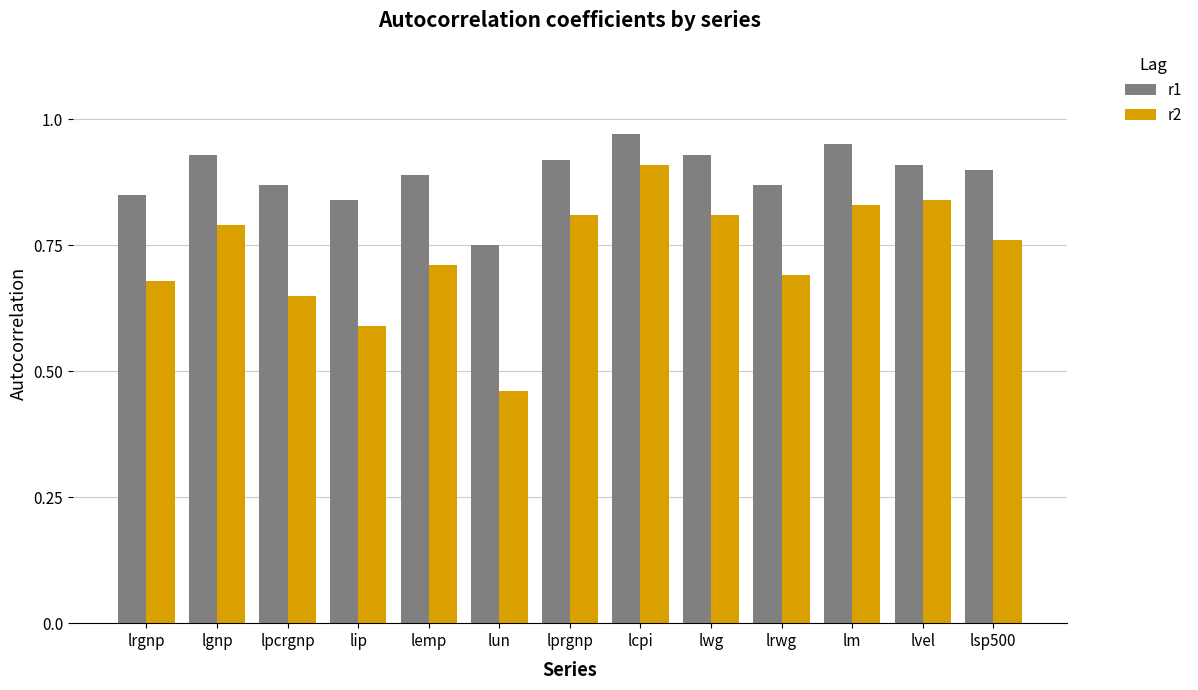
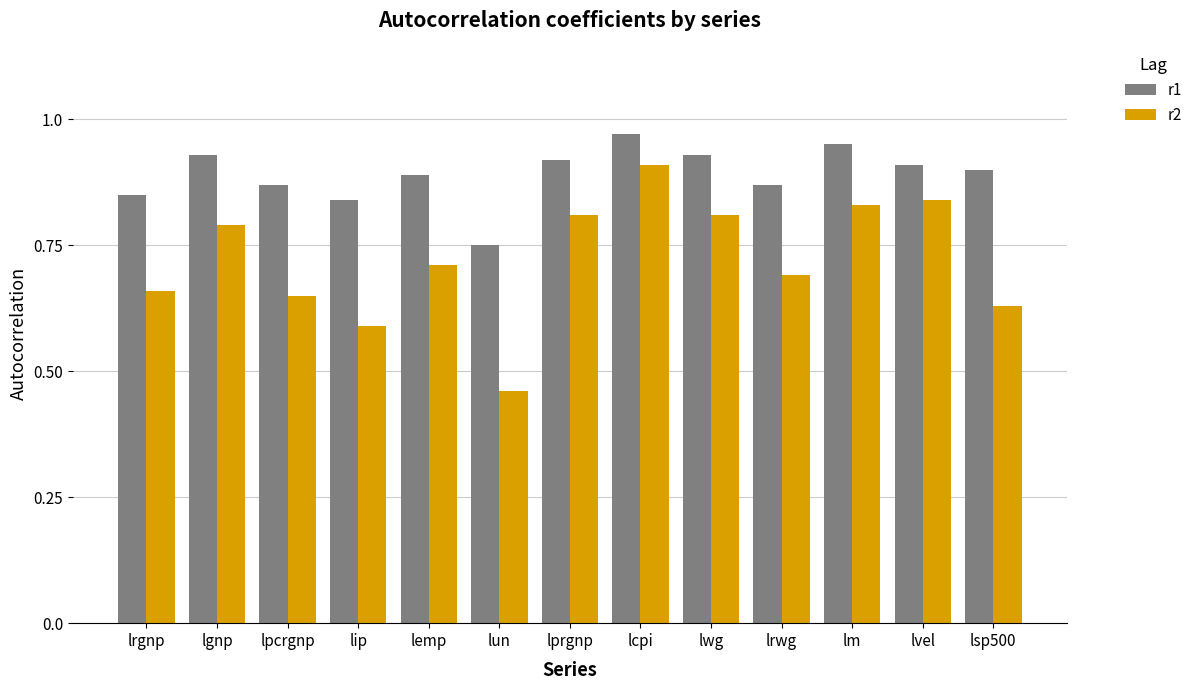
  {
    "r1": {
      "lrgnp": 0.85,
      "lgnp": 0.93,
      "lpcrgnp": 0.87,
      "lip": 0.84,
      "lemp": 0.89,
      "lun": 0.75,
      "lprgnp": 0.92,
      "lcpi": 0.97,
      "lwg": 0.93,
      "lrwg": 0.87,
      "lm": 0.95,
      "lvel": 0.91,
      "lsp500": 0.90
    },
    "r2": {
-     "lrgnp": 0.68,
+     "lrgnp": 0.66,
      "lgnp": 0.79,
      "lpcrgnp": 0.65,
      "lip": 0.59,
      "lemp": 0.71,
      "lun": 0.46,
      "lprgnp": 0.81,
      "lcpi": 0.91,
      "lwg": 0.81,
      "lrwg": 0.69,
      "lm": 0.83,
      "lvel": 0.84,
-     "lsp500": 0.76
+     "lsp500": 0.63
    }
  }
